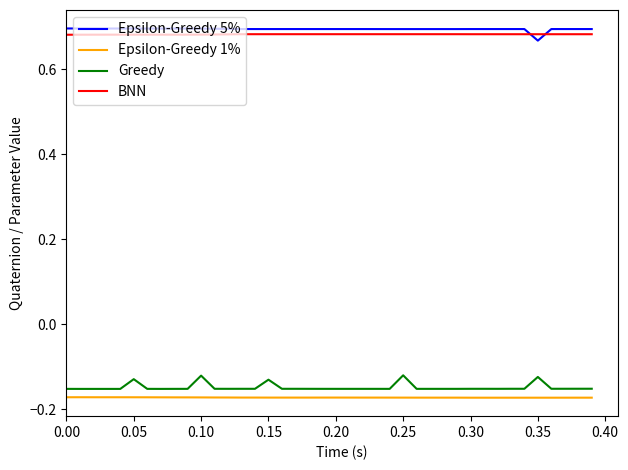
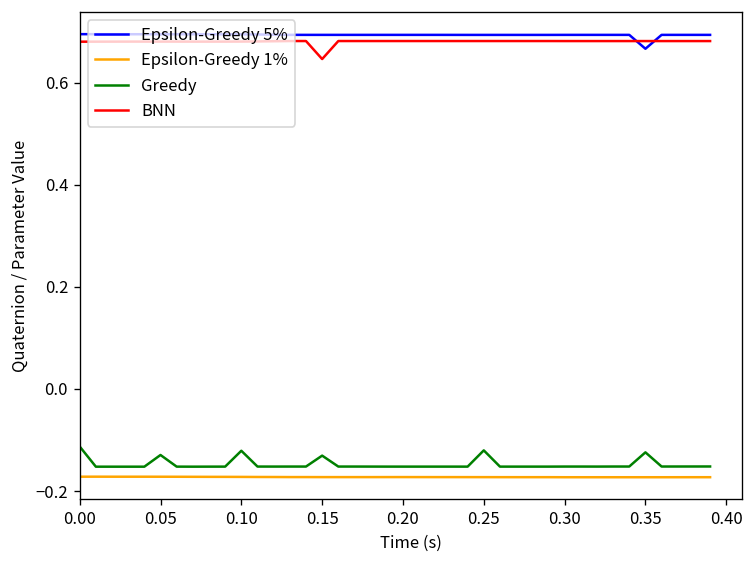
  {
    "Epsilon-Greedy 5%": {
      "0.00": 0.70,
      "0.15": 0.69,
      "0.20": 0.69,
      "0.25": 0.69,
      "0.30": 0.69,
      "0.35": 0.67
    },
    "Epsilon-Greedy 1%": {
      "0.00": -0.17,
      "0.05": -0.17,
      "0.10": -0.17,
      "0.15": -0.17,
      "0.20": -0.17,
      "0.25": -0.17,
      "0.30": -0.17,
      "0.35": -0.17
    },
    "Greedy": {
-     "0.00": -0.15,
+     "0.00": -0.11,
      "0.05": -0.13,
      "0.10": -0.12,
      "0.15": -0.13,
      "0.20": -0.15,
      "0.25": -0.12,
      "0.30": -0.15,
      "0.35": -0.12
    },
    "BNN": {
      "0.00": 0.68,
-     "0.15": 0.68,
+     "0.15": 0.65,
      "0.20": 0.68,
      "0.25": 0.68,
      "0.30": 0.68,
      "0.35": 0.68
    }
  }
